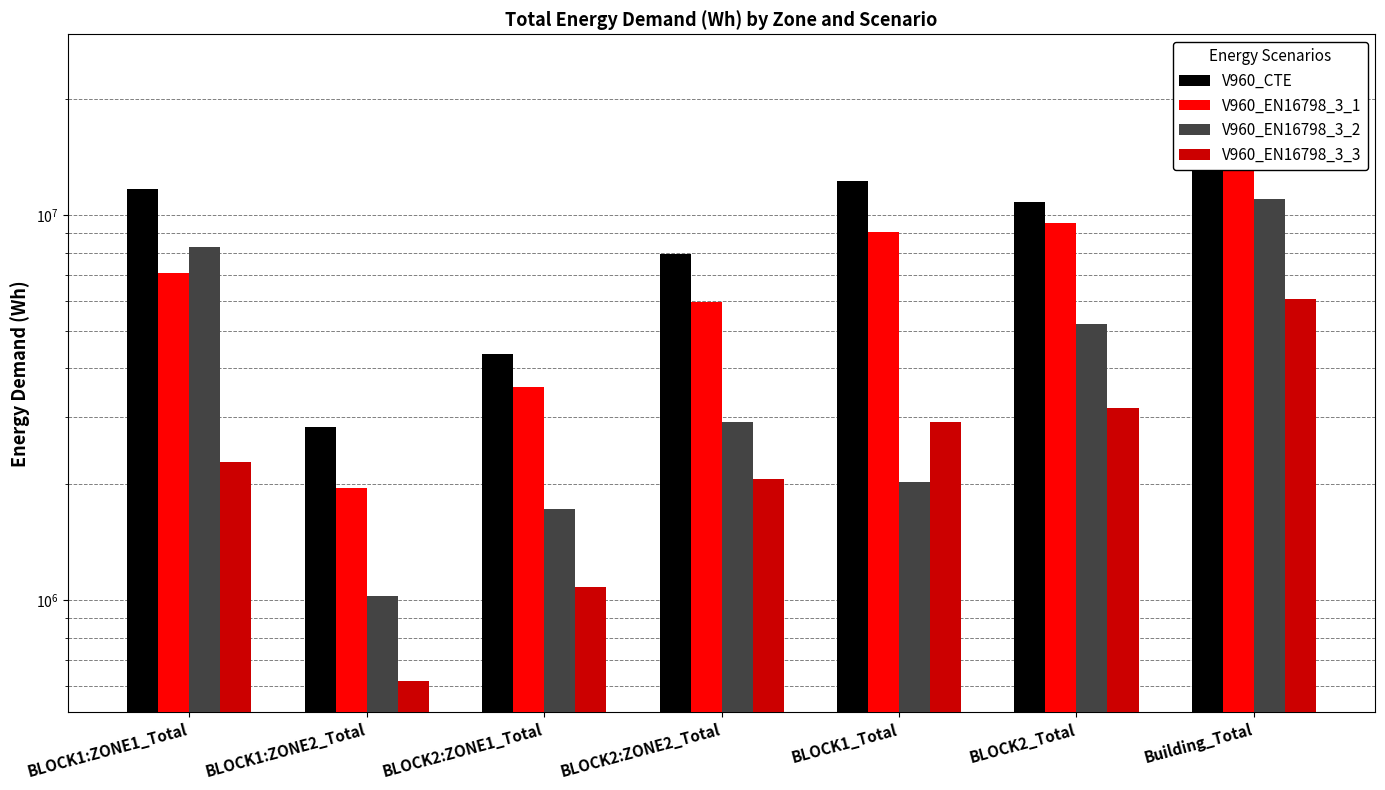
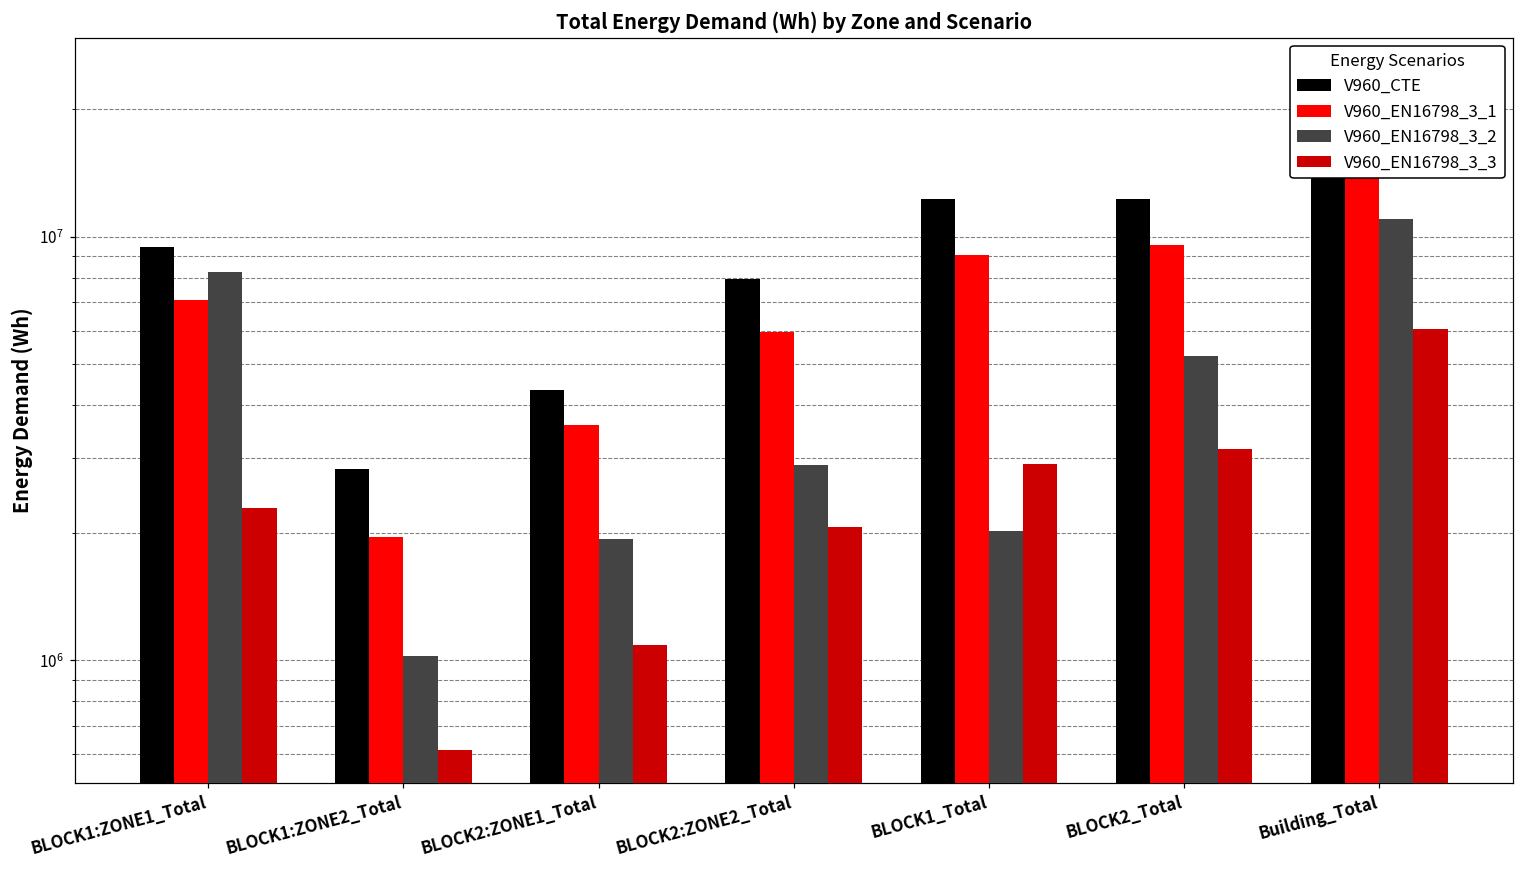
  {
    "V960_CTE": {
-     "BLOCK1:ZONE1_Total": 11700000,
+     "BLOCK1:ZONE1_Total": 9400000,
      "BLOCK1:ZONE2_Total": 2800000,
      "BLOCK2:ZONE1_Total": 4400000,
      "BLOCK2:ZONE2_Total": 7900000,
      "BLOCK1_Total": 12300000,
-     "BLOCK2_Total": 10800000
+     "BLOCK2_Total": 12300000
    },
    "V960_EN16798_3_2": {
      "BLOCK1:ZONE1_Total": 8300000,
      "BLOCK1:ZONE2_Total": 1020000,
-     "BLOCK2:ZONE1_Total": 1700000,
+     "BLOCK2:ZONE1_Total": 1900000,
      "BLOCK2:ZONE2_Total": 2900000,
      "BLOCK1_Total": 2000000,
      "BLOCK2_Total": 5200000,
      "Building_Total": 11000000
    }
  }
